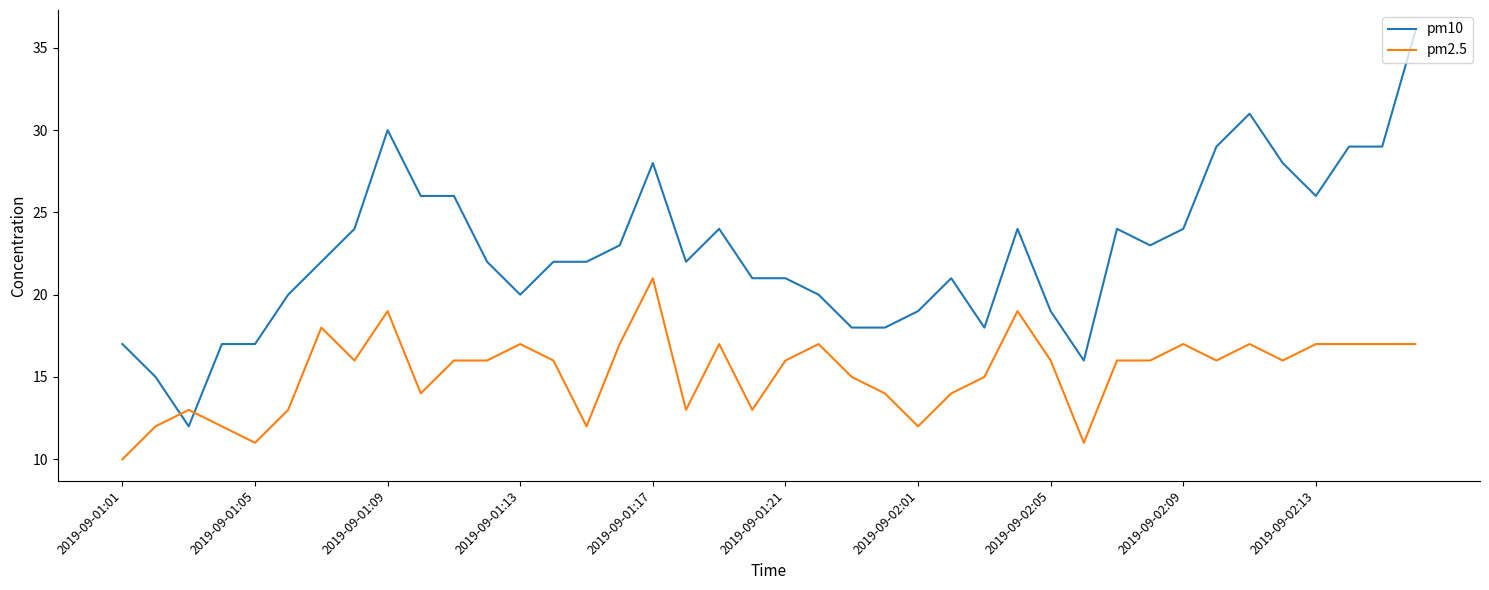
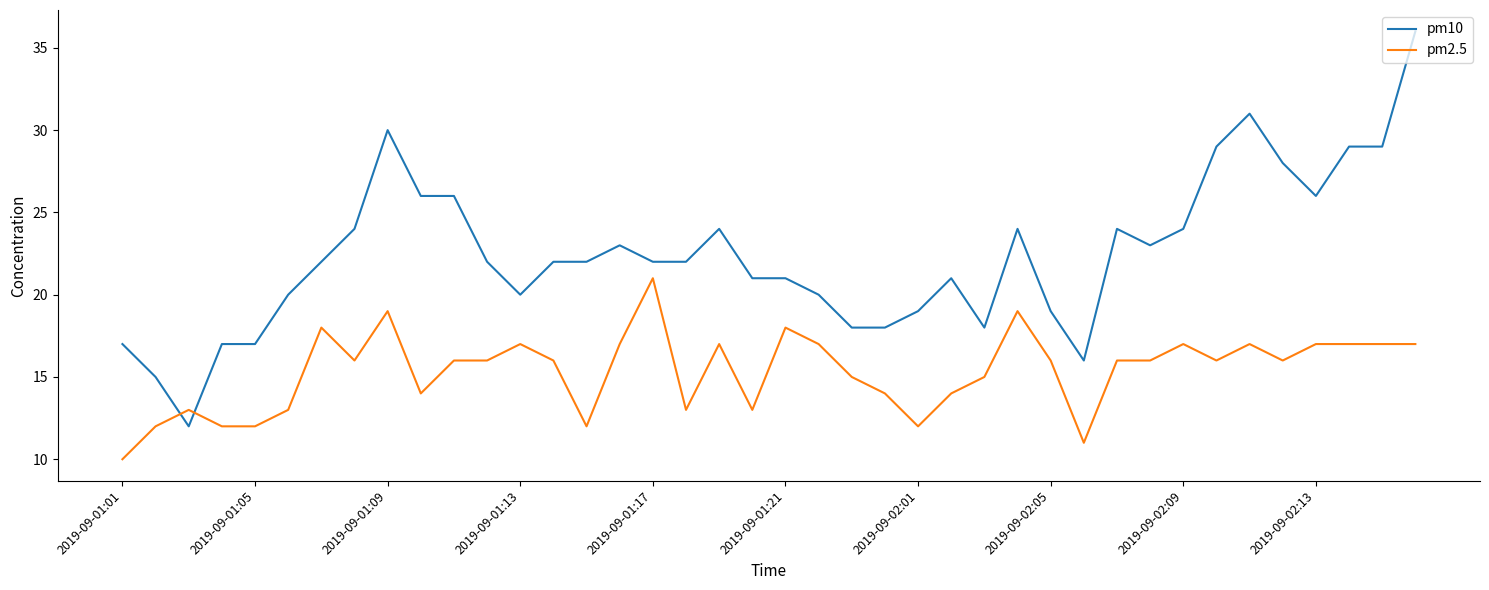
  {
    "pm10": {
      "2019-09-01:01": 17,
      "2019-09-01:05": 17,
      "2019-09-01:09": 30,
      "2019-09-01:13": 20,
-     "2019-09-01:17": 28,
+     "2019-09-01:17": 22,
      "2019-09-01:21": 21,
      "2019-09-02:01": 19,
      "2019-09-02:05": 19,
      "2019-09-02:09": 24,
      "2019-09-02:13": 26
    },
    "pm2.5": {
      "2019-09-01:01": 10,
-     "2019-09-01:05": 11,
+     "2019-09-01:05": 12,
      "2019-09-01:09": 19,
      "2019-09-01:13": 17,
      "2019-09-01:17": 21,
-     "2019-09-01:21": 16,
+     "2019-09-01:21": 18,
      "2019-09-02:01": 12,
      "2019-09-02:05": 16,
      "2019-09-02:09": 17,
      "2019-09-02:13": 17
    }
  }
